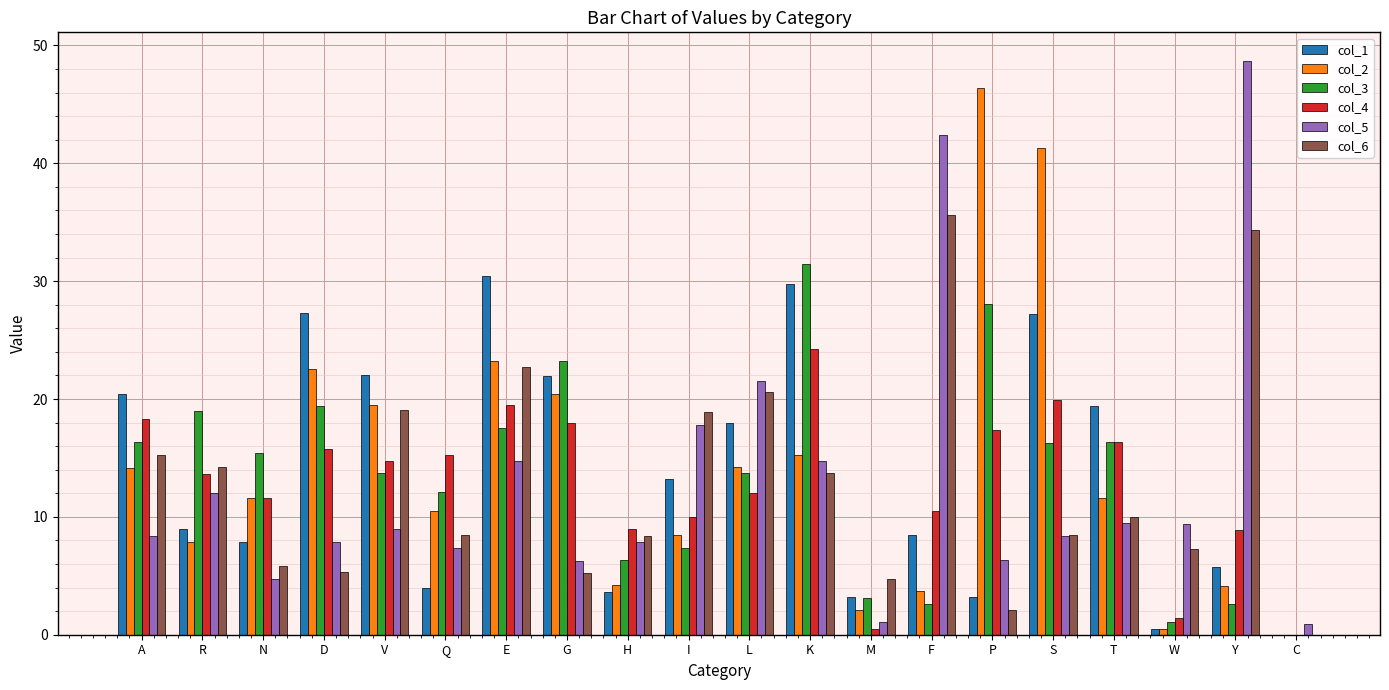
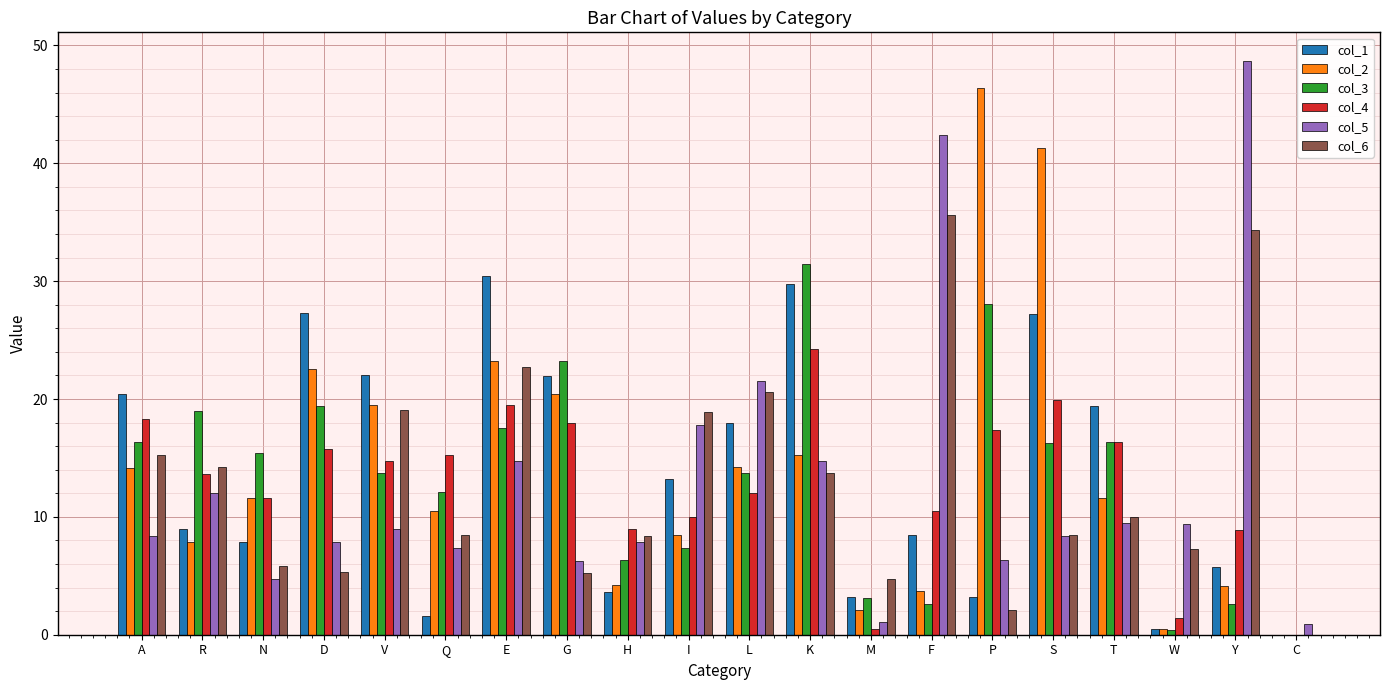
  {
    "col_1": {
      "A": 20.4,
      "R": 8.9,
      "N": 7.9,
      "D": 27.3,
      "V": 22.0,
-     "Q": 3.9,
+     "Q": 1.6,
      "E": 30.5,
      "G": 22.0,
      "H": 3.7,
      "I": 13.2,
      "L": 17.9,
      "K": 29.7,
      "M": 3.2,
      "F": 8.4,
      "P": 3.2,
      "S": 27.2,
      "T": 19.4,
      "W": 0.5,
      "Y": 5.7,
      "C": 0.0
    },
    "col_2": {
      "A": 14.2,
      "R": 7.9,
      "N": 11.6,
      "D": 22.5,
      "V": 19.5,
      "Q": 10.5,
      "E": 23.2,
      "G": 20.4,
      "H": 4.2,
      "I": 8.5,
      "L": 14.2,
      "K": 15.2,
      "M": 2.1,
      "F": 3.7,
      "P": 46.4,
      "S": 41.3,
      "T": 11.6,
      "W": 0.5,
      "Y": 4.2,
      "C": 0.0
    },
    "col_3": {
      "A": 16.3,
      "R": 19.0,
      "N": 15.5,
      "D": 19.4,
      "V": 13.7,
      "Q": 12.1,
      "E": 17.5,
      "G": 23.2,
      "H": 6.3,
      "I": 7.3,
      "L": 13.7,
      "K": 31.5,
      "M": 3.2,
      "F": 2.6,
      "P": 28.0,
      "S": 16.3,
      "T": 16.3,
-     "W": 1.1,
+     "W": 0.4,
      "Y": 2.6,
      "C": 0.0
    },
    "col_4": {
      "A": 18.3,
      "R": 13.6,
      "N": 11.6,
      "D": 15.8,
      "V": 14.7,
      "Q": 15.2,
      "E": 19.5,
      "G": 17.9,
      "H": 8.9,
      "I": 10.0,
      "L": 12.1,
      "K": 24.2,
      "M": 0.5,
      "F": 10.5,
      "P": 17.4,
      "S": 20.0,
      "T": 16.4,
      "W": 1.4,
      "Y": 8.9,
      "C": 0.0
    },
    "col_5": {
      "A": 8.4,
      "R": 12.1,
      "N": 4.7,
      "D": 7.9,
      "V": 8.9,
      "Q": 7.4,
      "E": 14.7,
      "G": 6.3,
      "H": 7.9,
      "I": 17.8,
      "L": 21.5,
      "K": 14.7,
      "M": 1.1,
      "F": 42.4,
      "P": 6.3,
      "S": 8.4,
      "T": 9.5,
      "W": 9.4,
      "Y": 48.7,
      "C": 0.9
    },
    "col_6": {
      "A": 15.3,
      "R": 14.2,
      "N": 5.8,
      "D": 5.3,
      "V": 19.0,
      "Q": 8.5,
      "E": 22.7,
      "G": 5.3,
      "H": 8.4,
      "I": 18.9,
      "L": 20.6,
      "K": 13.7,
      "M": 4.7,
      "F": 35.6,
      "P": 2.1,
      "S": 8.4,
      "T": 10.0,
      "W": 7.3,
      "Y": 34.3,
      "C": 0.0
    }
  }
